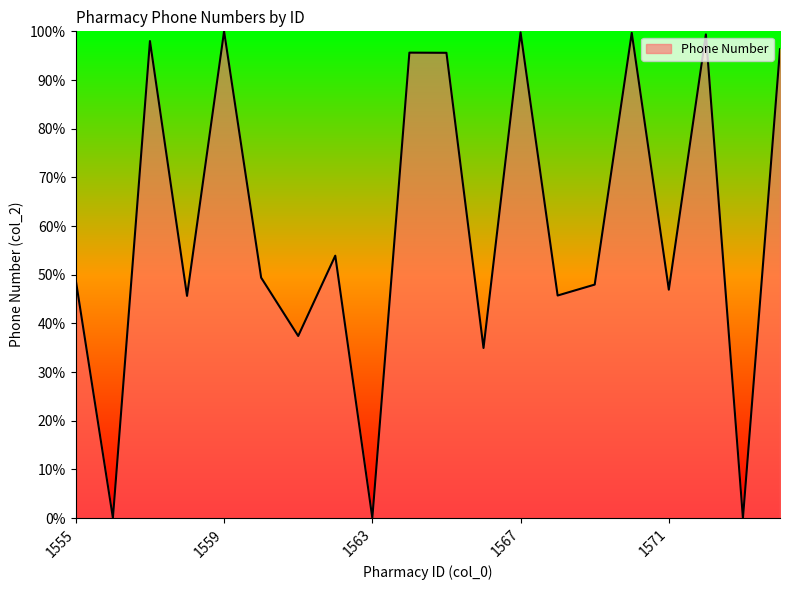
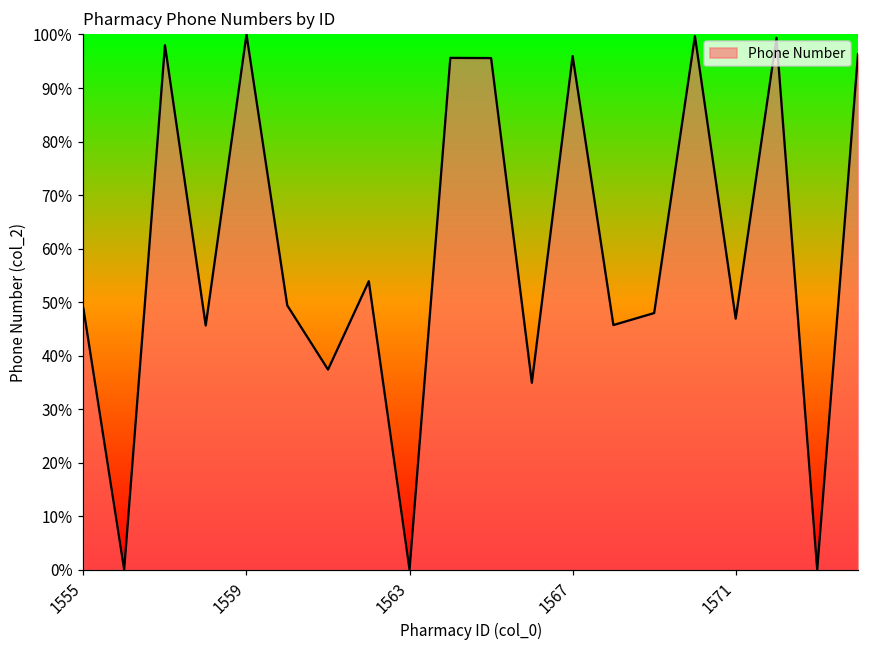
  {
    "1555": "49%",
    "1559": "100%",
    "1563": "0%",
-   "1567": "100%",
+   "1567": "96%",
    "1571": "47%"
  }
